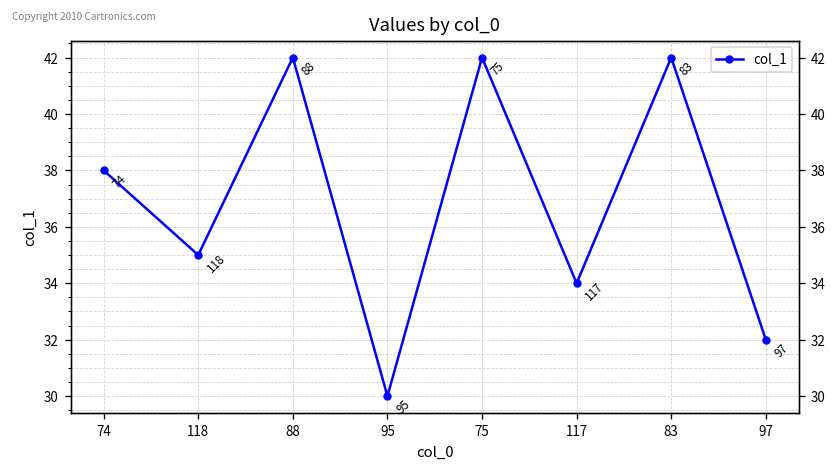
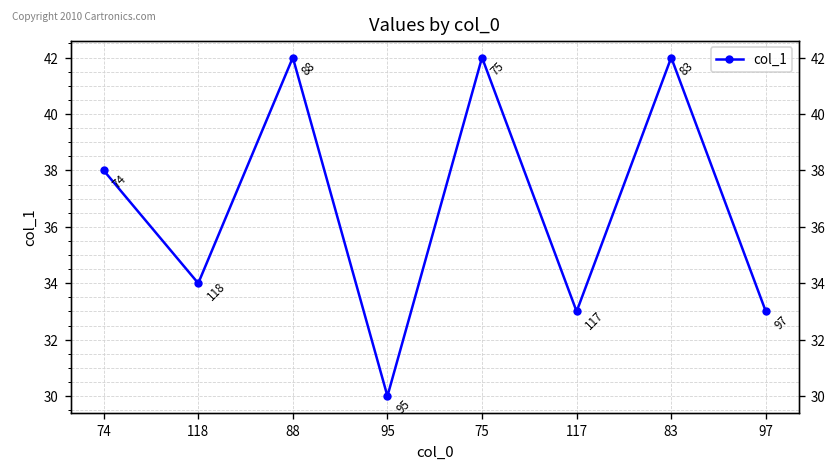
  {
-   "118": 35,
-   "117": 34,
-   "97": 32
+   "118": 34,
+   "117": 33,
+   "97": 33
  }
